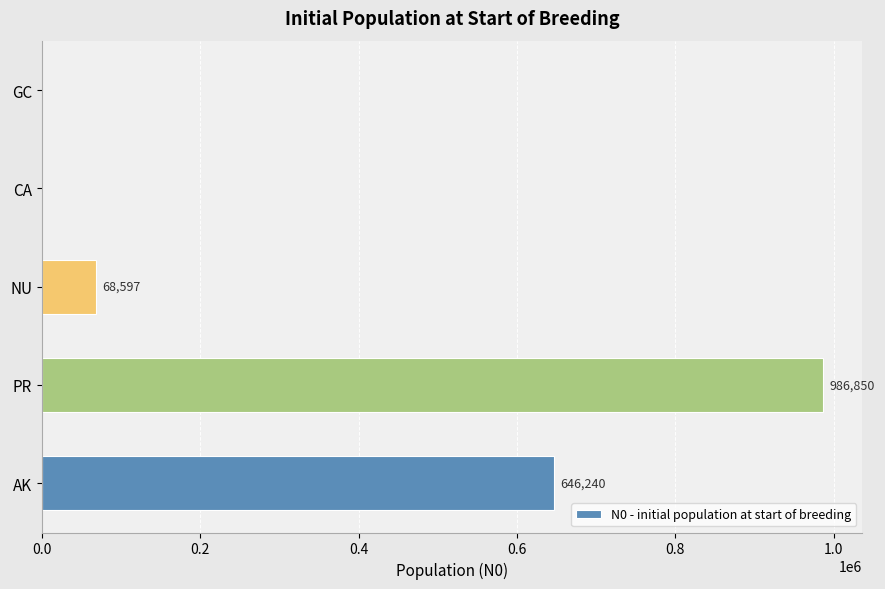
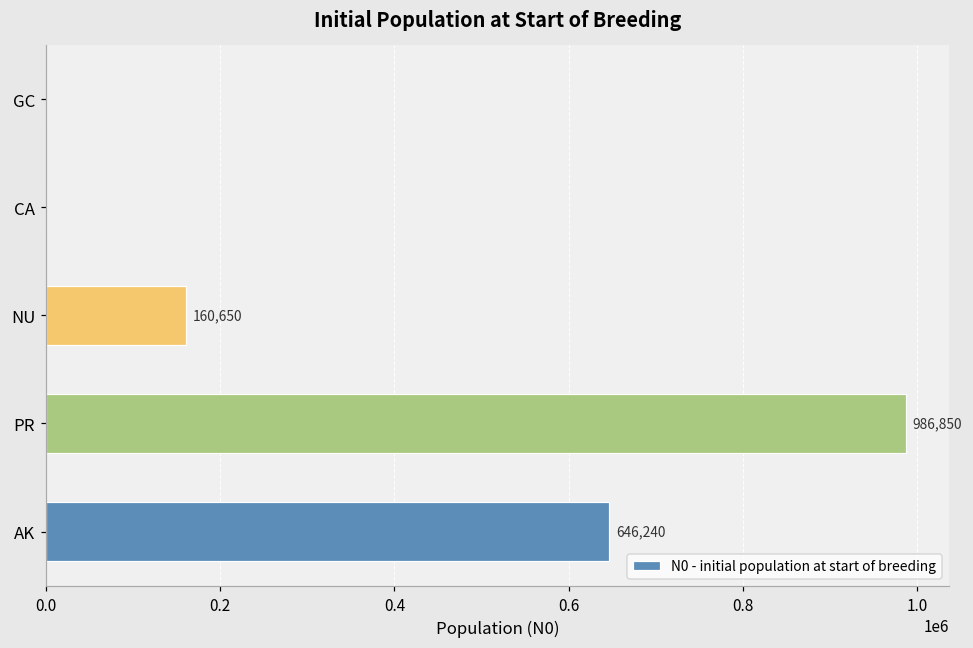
  {
-   "NU": "68,597",
+   "NU": "160,650",
    "PR": "986,850",
    "AK": "646,240"
  }
